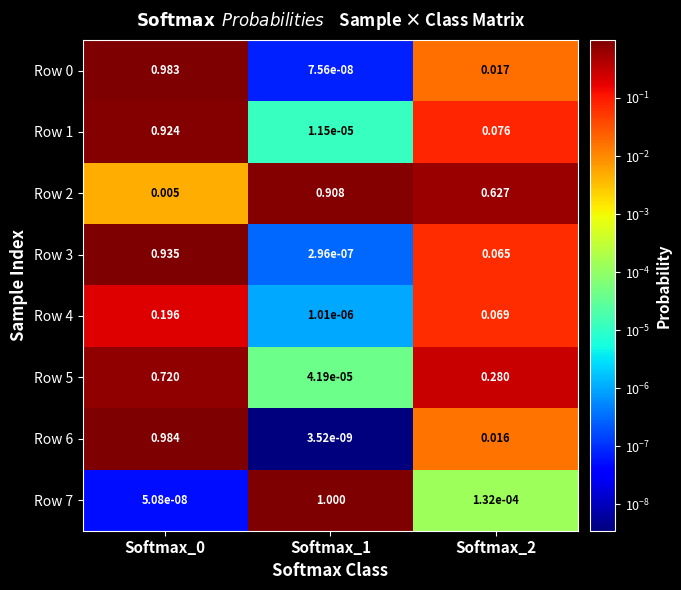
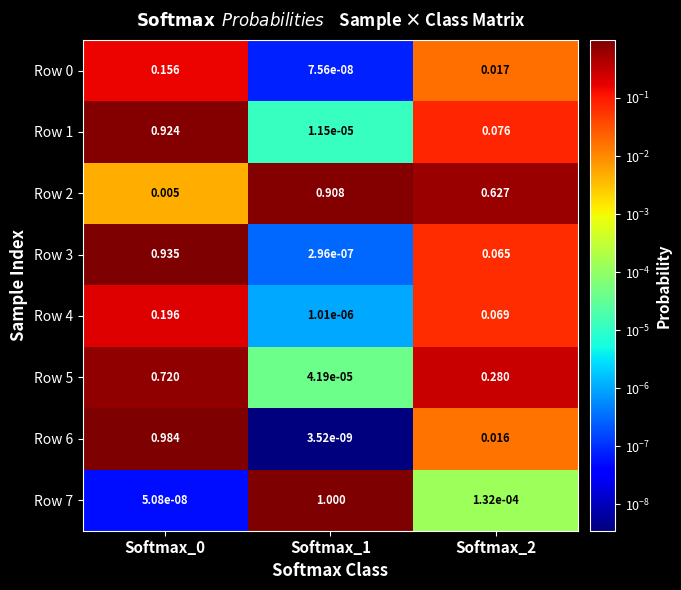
  {
    "Row 0": {
-     "Softmax_0": "0.983",
+     "Softmax_0": "0.156",
      "Softmax_1": "7.56e-08",
      "Softmax_2": "0.017"
    },
    "Row 1": {
      "Softmax_0": "0.924",
      "Softmax_1": "1.15e-05",
      "Softmax_2": "0.076"
    },
    "Row 2": {
      "Softmax_0": "0.005",
      "Softmax_1": "0.908",
      "Softmax_2": "0.627"
    },
    "Row 3": {
      "Softmax_0": "0.935",
      "Softmax_1": "2.96e-07",
      "Softmax_2": "0.065"
    },
    "Row 4": {
      "Softmax_0": "0.196",
      "Softmax_1": "1.01e-06",
      "Softmax_2": "0.069"
    },
    "Row 5": {
      "Softmax_0": "0.720",
      "Softmax_1": "4.19e-05",
      "Softmax_2": "0.280"
    },
    "Row 6": {
      "Softmax_0": "0.984",
      "Softmax_1": "3.52e-09",
      "Softmax_2": "0.016"
    },
    "Row 7": {
      "Softmax_0": "5.08e-08",
      "Softmax_1": "1.000",
      "Softmax_2": "1.32e-04"
    }
  }
